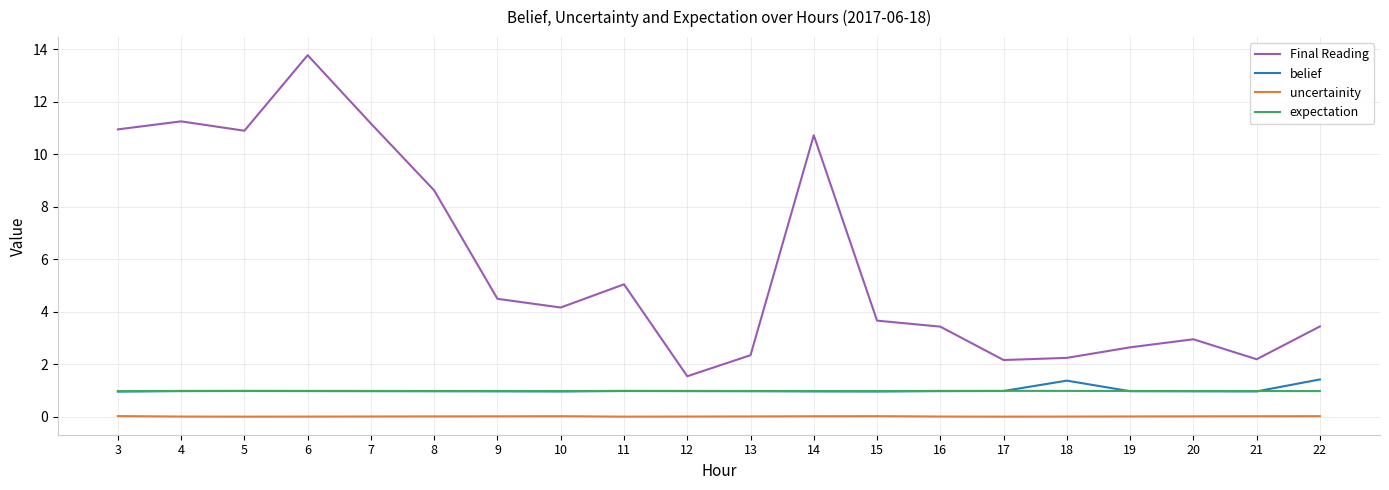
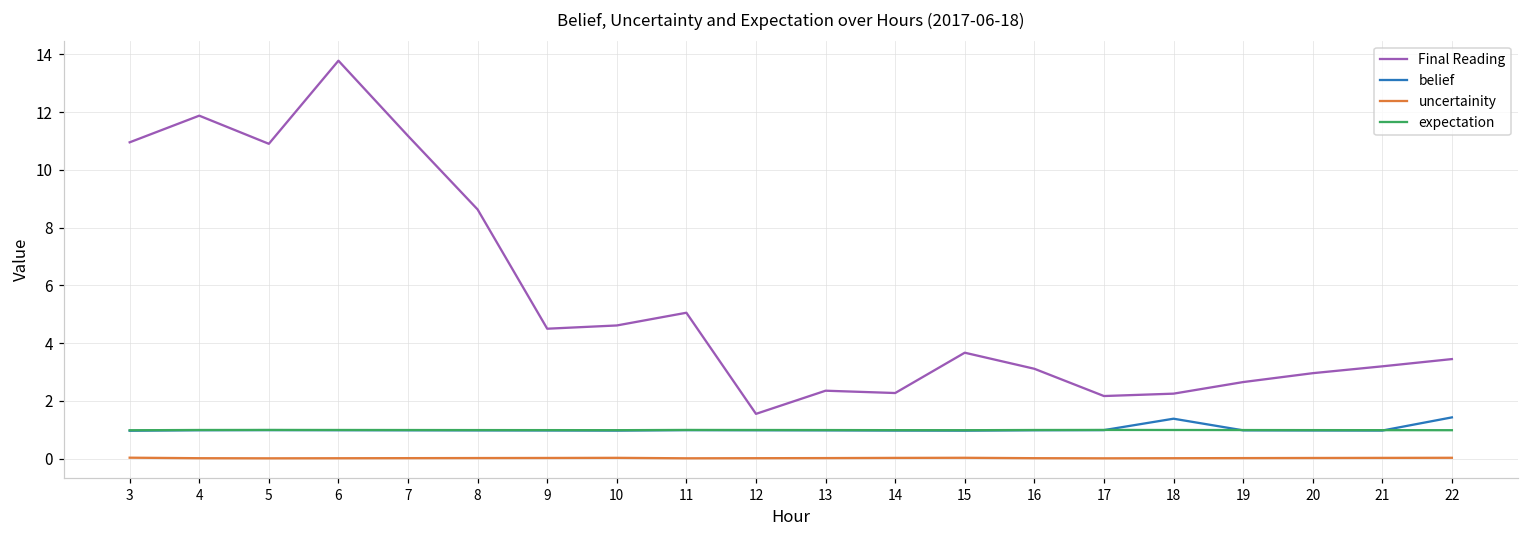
  {
    "Final Reading": {
      "3": 11.0,
-     "4": 11.3,
+     "4": 11.9,
      "5": 10.9,
      "6": 13.8,
      "7": 11.2,
      "8": 8.6,
      "9": 4.5,
-     "10": 4.2,
+     "10": 4.6,
      "11": 5.1,
      "12": 1.6,
      "13": 2.4,
-     "14": 10.7,
+     "14": 2.3,
      "15": 3.7,
-     "16": 3.4,
+     "16": 3.1,
      "17": 2.2,
      "18": 2.3,
      "19": 2.7,
      "20": 3.0,
-     "21": 2.2,
+     "21": 3.2,
      "22": 3.4
    },
    "belief": {
      "18": 1.4,
      "22": 1.4
    },
    "uncertainity": {
      "3": 0.0,
      "4": 0.0,
      "5": 0.0,
      "6": 0.0,
      "7": 0.0,
      "8": 0.0,
      "9": 0.0,
      "10": 0.0,
      "11": 0.0,
      "12": 0.0,
      "13": 0.0,
      "14": 0.0,
      "15": 0.0,
      "16": 0.0,
      "17": 0.0,
      "18": 0.0,
      "19": 0.0,
      "20": 0.0,
      "21": 0.0,
      "22": 0.0
    },
    "expectation": {
      "18": 1.0,
      "22": 1.0
    }
  }
